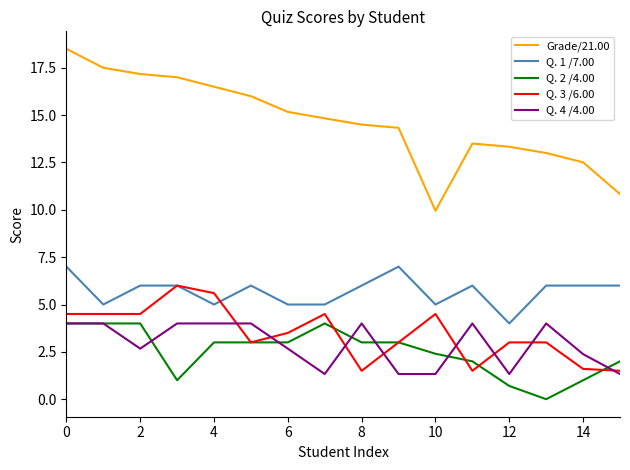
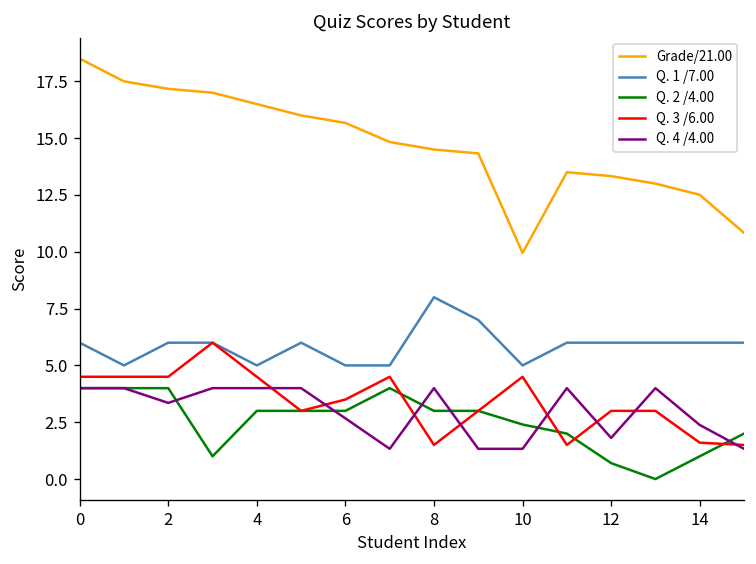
  {
    "Grade/21.00": {
      "0": 18.5,
      "2": 17.2,
      "4": 16.5,
-     "6": 15.2,
+     "6": 15.7,
      "8": 14.5,
      "10": 10.0,
      "12": 13.3,
      "14": 12.5
    },
    "Q. 1 /7.00": {
-     "0": 7,
+     "0": 6,
      "2": 6,
      "4": 5,
      "6": 5,
-     "8": 6,
+     "8": 8,
      "10": 5,
-     "12": 4,
+     "12": 6,
      "14": 6
    },
    "Q. 2 /4.00": {
      "2": 4.0,
      "4": 3.0,
      "6": 3.0,
      "8": 3.0,
      "10": 2.4,
      "12": 0.7,
      "14": 1.0
    },
    "Q. 3 /6.00": {
      "0": 4.5,
      "2": 4.5,
-     "4": 5.6,
+     "4": 4.5,
      "6": 3.5,
      "8": 1.5,
      "10": 4.5,
      "12": 3.0,
      "14": 1.6
    },
    "Q. 4 /4.00": {
-     "2": 2.7,
+     "2": 3.4,
      "4": 4.0,
      "6": 2.7,
      "8": 4.0,
      "10": 1.3,
-     "12": 1.3,
+     "12": 1.8,
      "14": 2.4
    }
  }
